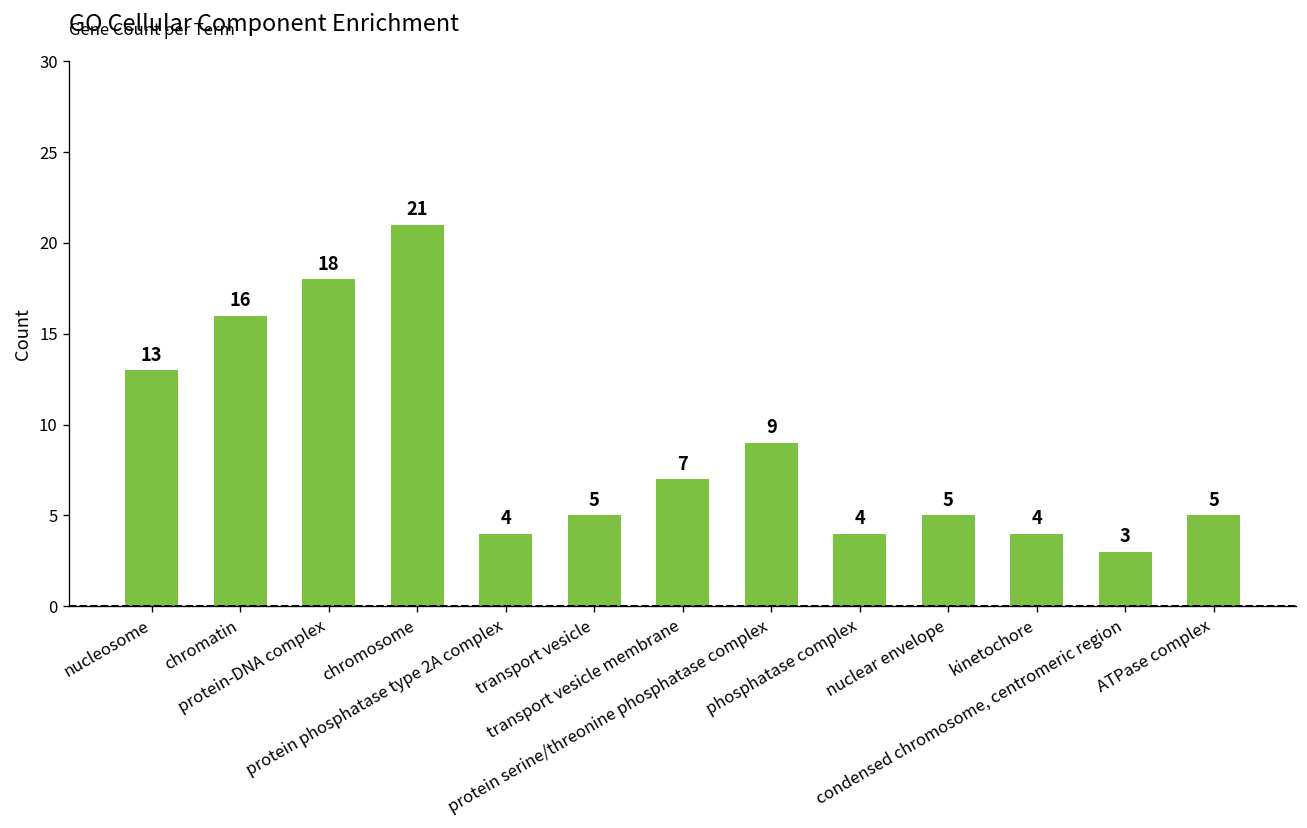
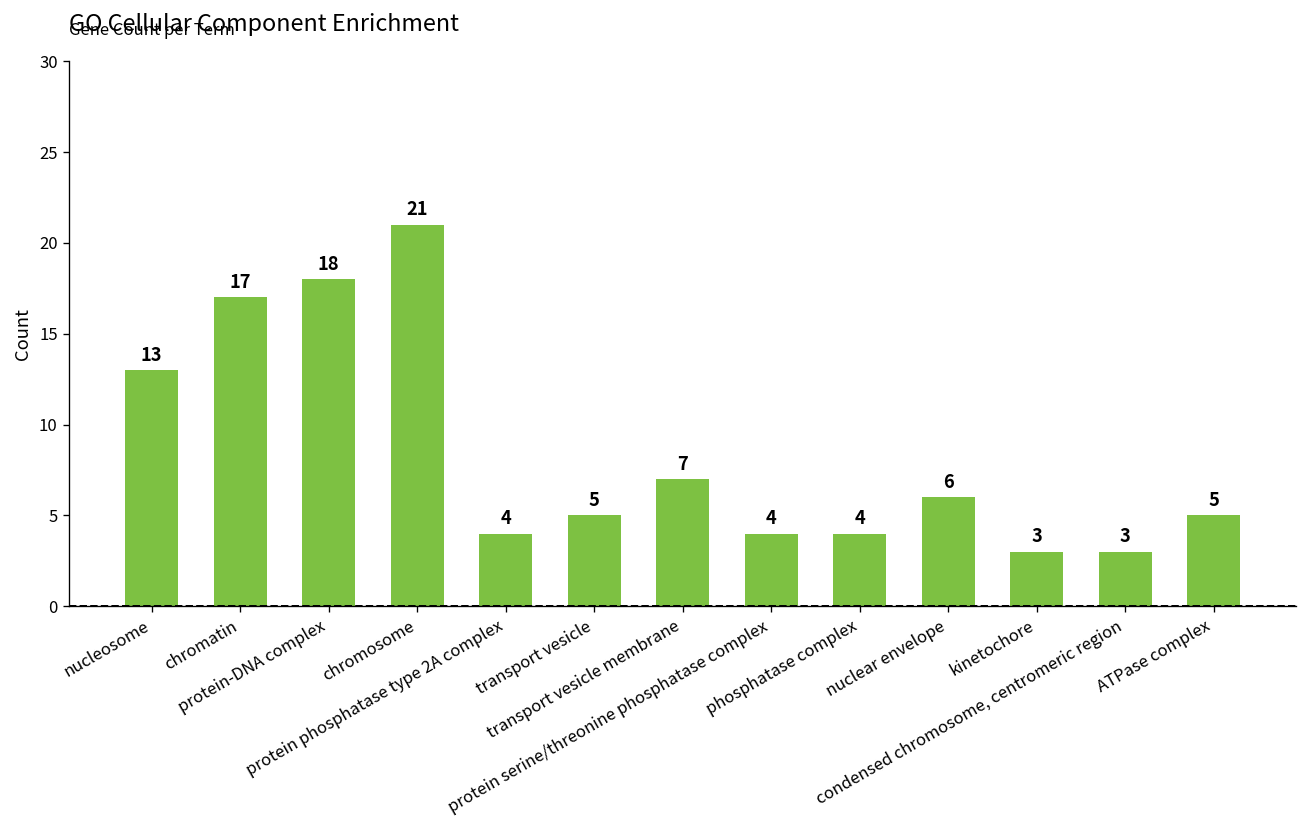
  {
    "nucleosome": 13,
-   "chromatin": 16,
+   "chromatin": 17,
    "protein-DNA complex": 18,
    "chromosome": 21,
    "protein phosphatase type 2A complex": 4,
    "transport vesicle": 5,
    "transport vesicle membrane": 7,
-   "protein serine/threonine phosphatase complex": 9,
+   "protein serine/threonine phosphatase complex": 4,
    "phosphatase complex": 4,
-   "nuclear envelope": 5,
-   "kinetochore": 4,
+   "nuclear envelope": 6,
+   "kinetochore": 3,
    "condensed chromosome, centromeric region": 3,
    "ATPase complex": 5
  }
